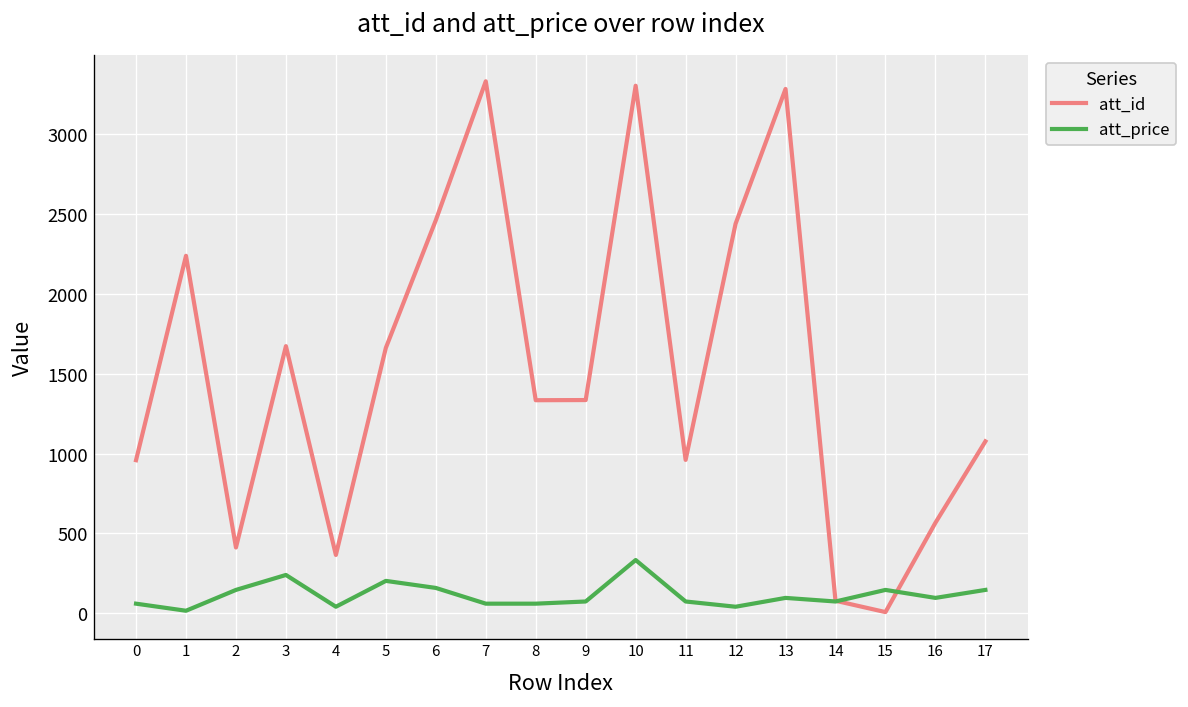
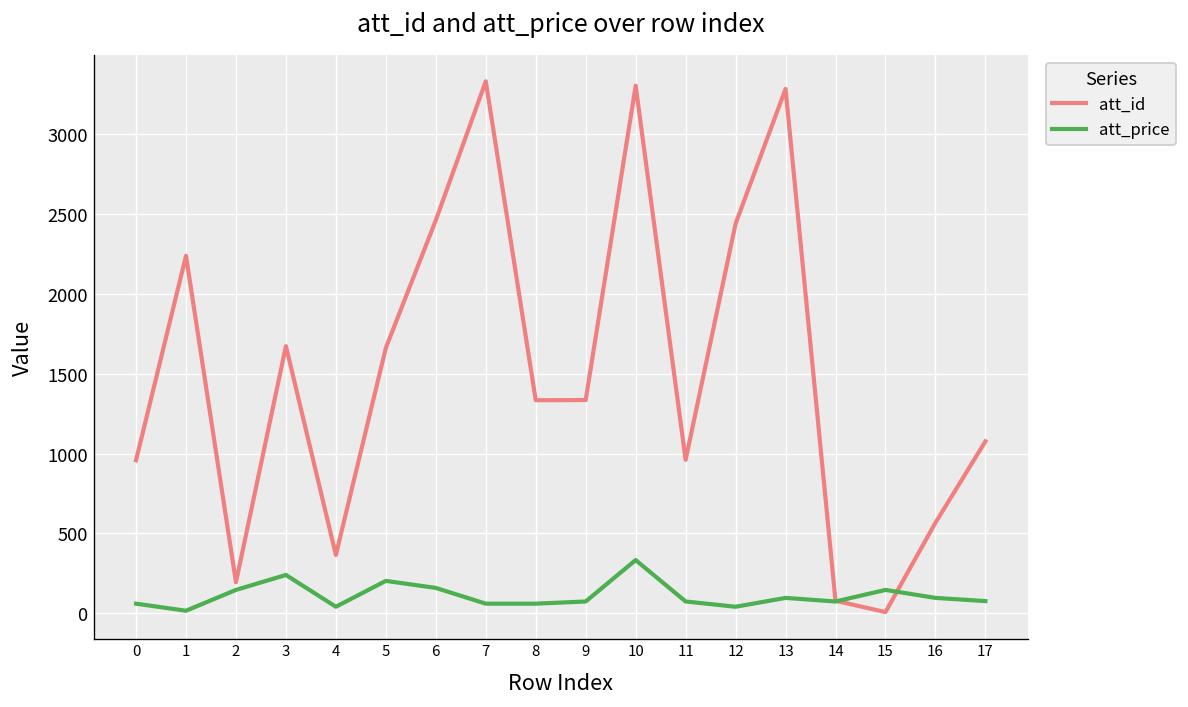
  {
    "att_id": {
      "0": 960,
      "1": 2240,
-     "2": 410,
+     "2": 190,
      "3": 1670,
      "4": 360,
      "5": 1660,
      "6": 2460,
      "7": 3330,
      "8": 1330,
      "9": 1340,
      "10": 3310,
      "11": 960,
      "12": 2440,
      "13": 3290,
      "15": 10,
      "16": 570,
      "17": 1080
    },
    "att_price": {
      "0": 60,
      "1": 10,
      "2": 150,
      "3": 240,
      "4": 40,
      "5": 200,
      "6": 160,
      "7": 60,
      "8": 60,
      "9": 70,
      "10": 330,
      "11": 70,
      "12": 40,
      "13": 90,
      "15": 150,
      "16": 90,
-     "17": 150
+     "17": 80
    }
  }
